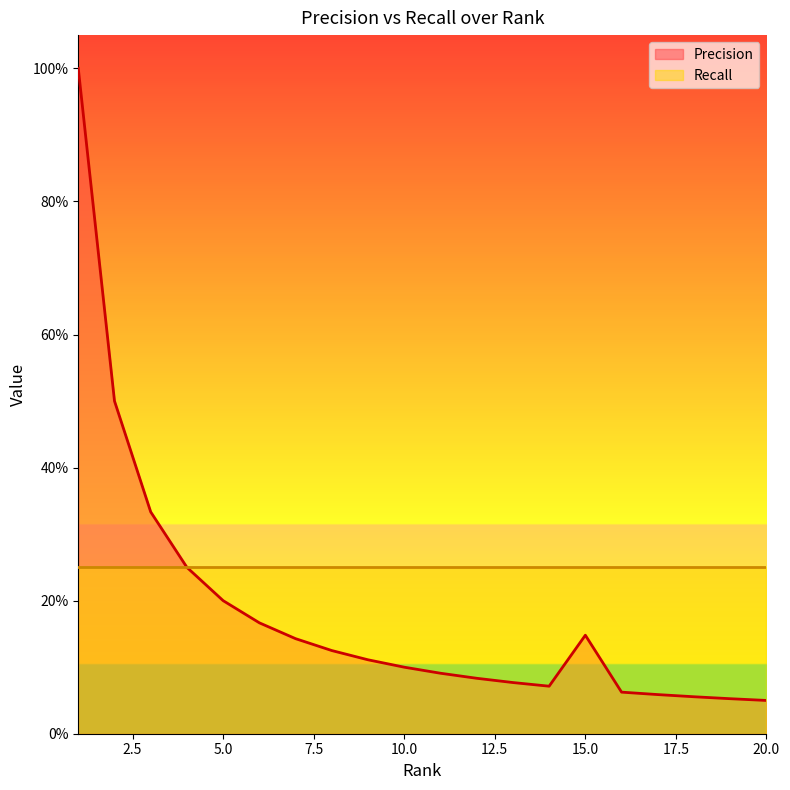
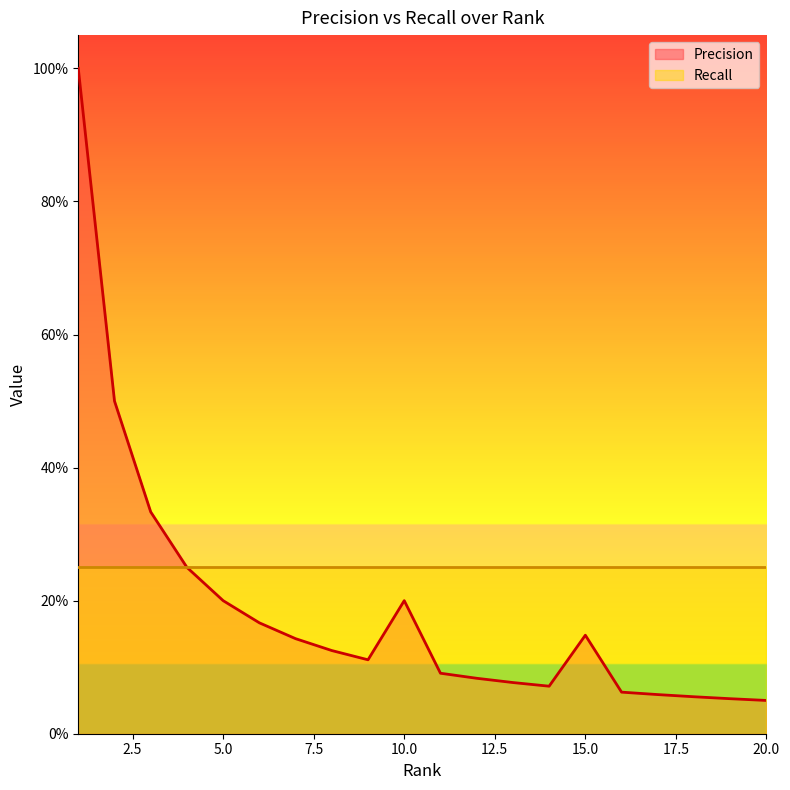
  {
    "Precision": {
      "5.0": "20%",
-     "10.0": "10%",
+     "10.0": "20%",
      "15.0": "15%",
      "20.0": "5%"
    },
    "Recall": {
      "5.0": "25%",
      "10.0": "25%",
      "15.0": "25%",
      "20.0": "25%"
    }
  }
